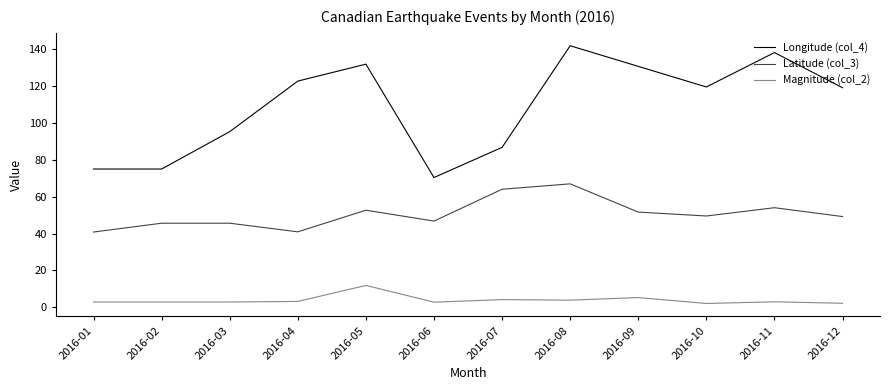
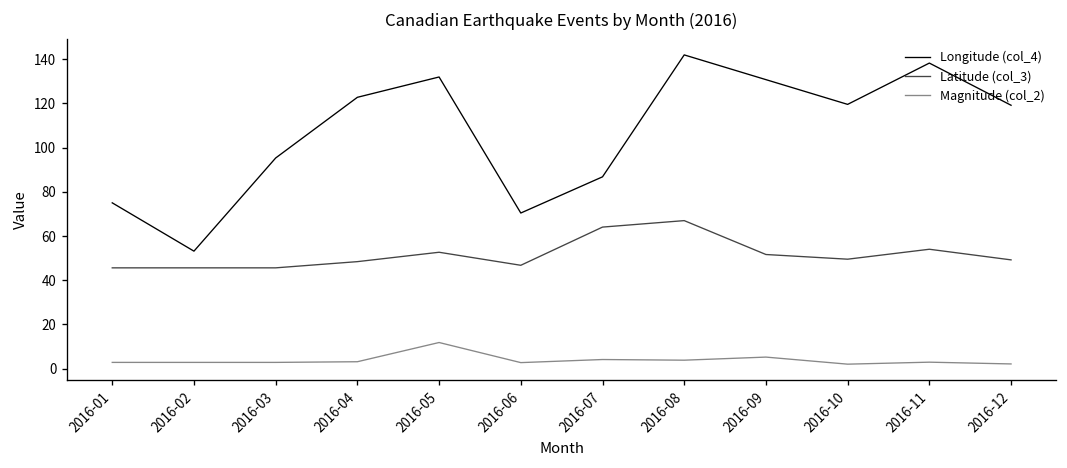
  {
    "Longitude (col_4)": {
      "2016-01": 75,
-     "2016-02": 75,
+     "2016-02": 53,
      "2016-03": 95,
      "2016-04": 123,
      "2016-05": 132,
      "2016-06": 70,
      "2016-07": 87,
      "2016-08": 142,
      "2016-09": 131,
      "2016-10": 120,
      "2016-11": 138,
      "2016-12": 119
    },
    "Latitude (col_3)": {
-     "2016-01": 41,
+     "2016-01": 46,
      "2016-02": 46,
      "2016-03": 46,
-     "2016-04": 41,
+     "2016-04": 48,
      "2016-05": 53,
      "2016-06": 47,
      "2016-07": 64,
      "2016-08": 67,
      "2016-09": 52,
      "2016-10": 50,
      "2016-11": 54,
      "2016-12": 49
    },
    "Magnitude (col_2)": {
      "2016-01": 3,
      "2016-02": 3,
      "2016-03": 3,
      "2016-04": 3,
      "2016-05": 12,
      "2016-06": 3,
      "2016-07": 4,
      "2016-08": 4,
      "2016-09": 5,
      "2016-10": 2,
      "2016-11": 3,
      "2016-12": 2
    }
  }
